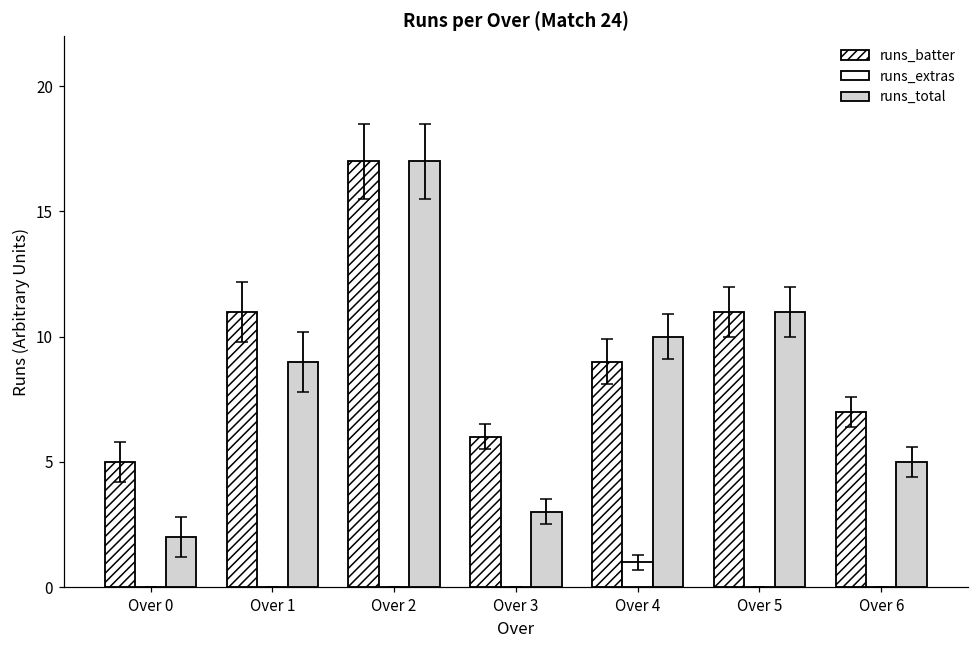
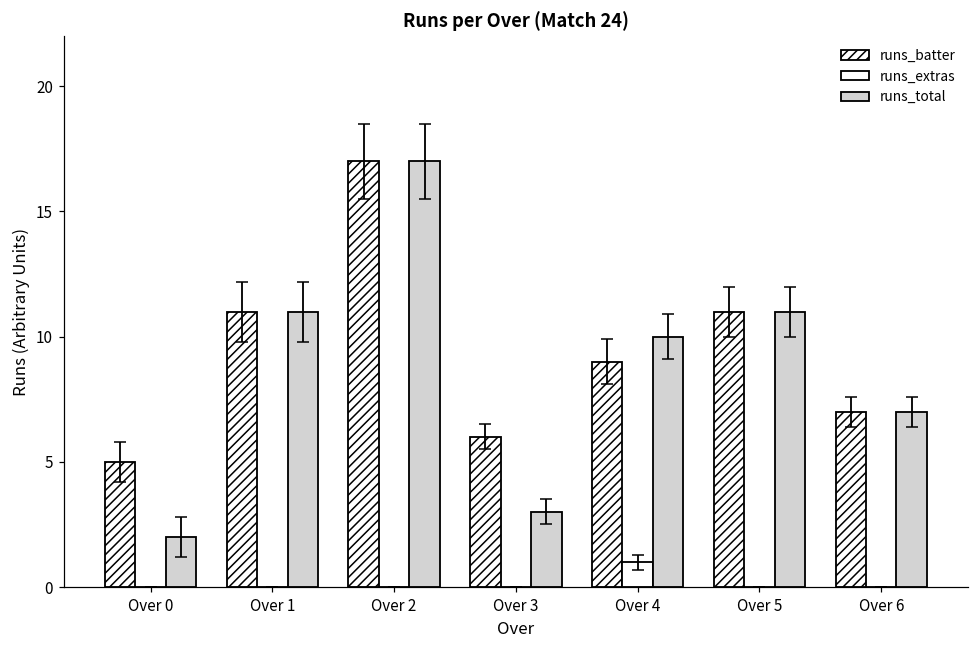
  {
    "runs_total": {
      "Over 0": 2,
-     "Over 1": 9,
+     "Over 1": 11,
      "Over 2": 17,
      "Over 3": 3,
      "Over 4": 10,
      "Over 5": 11,
-     "Over 6": 5
+     "Over 6": 7
    }
  }
